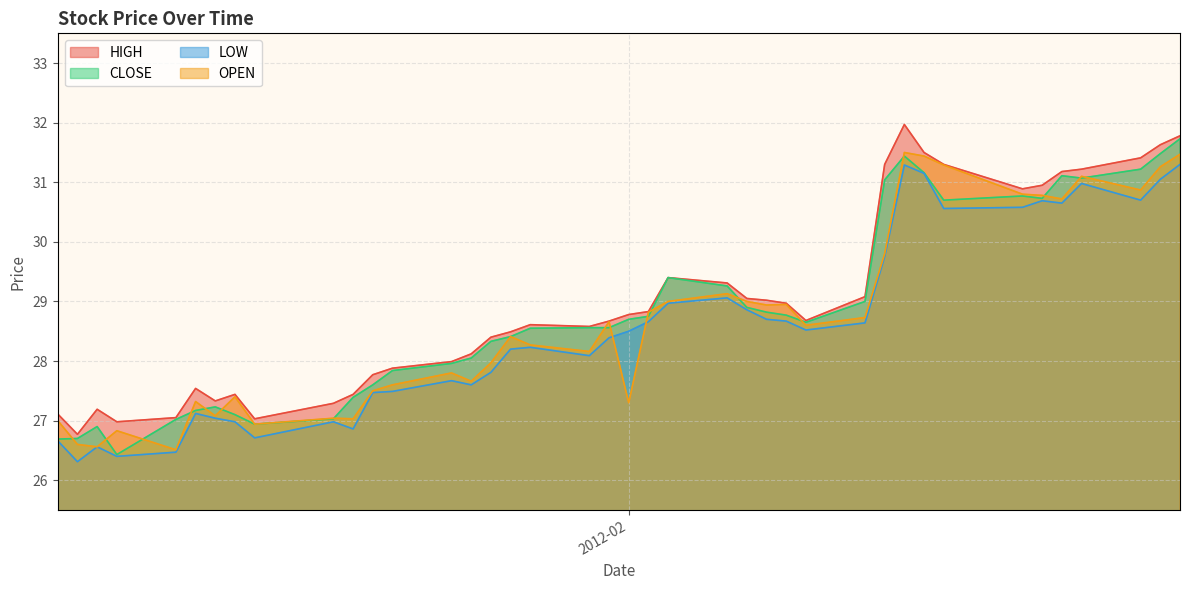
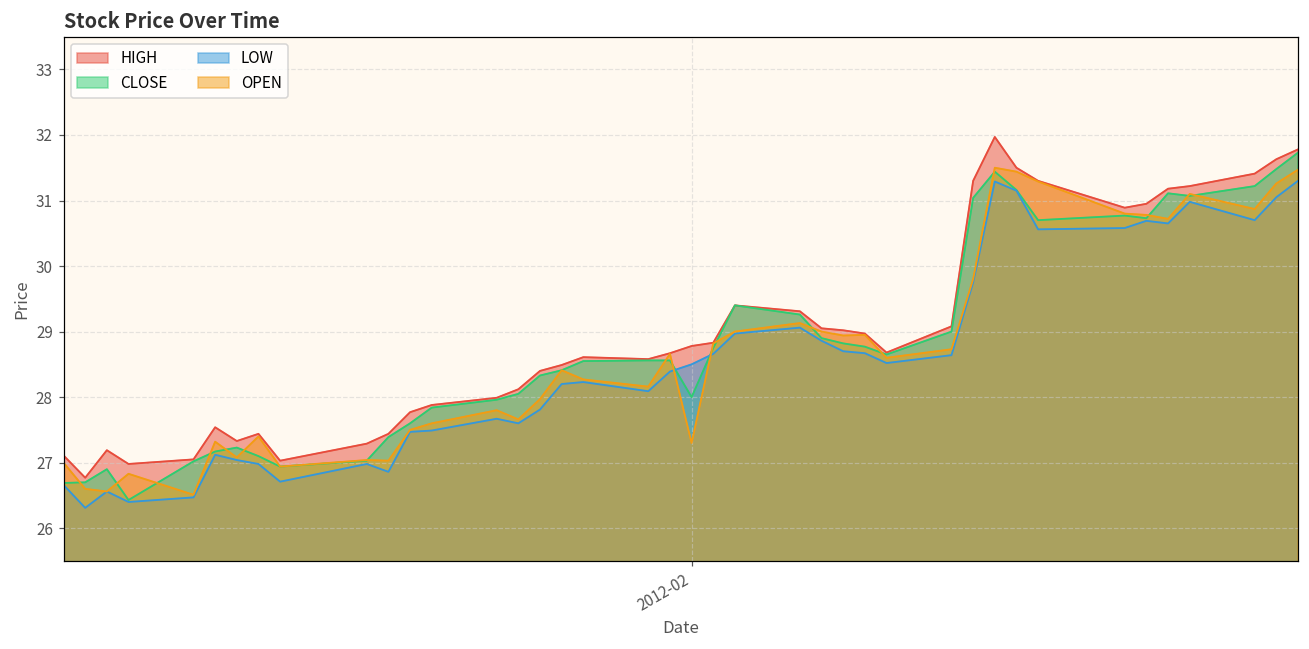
  {
    "HIGH": {
      "2012-02": 28.8
    },
    "CLOSE": {
-     "2012-02": 28.7
+     "2012-02": 28.0
    },
    "LOW": {
      "2012-02": 28.5
    },
    "OPEN": {
      "2012-02": 27.3
    }
  }
